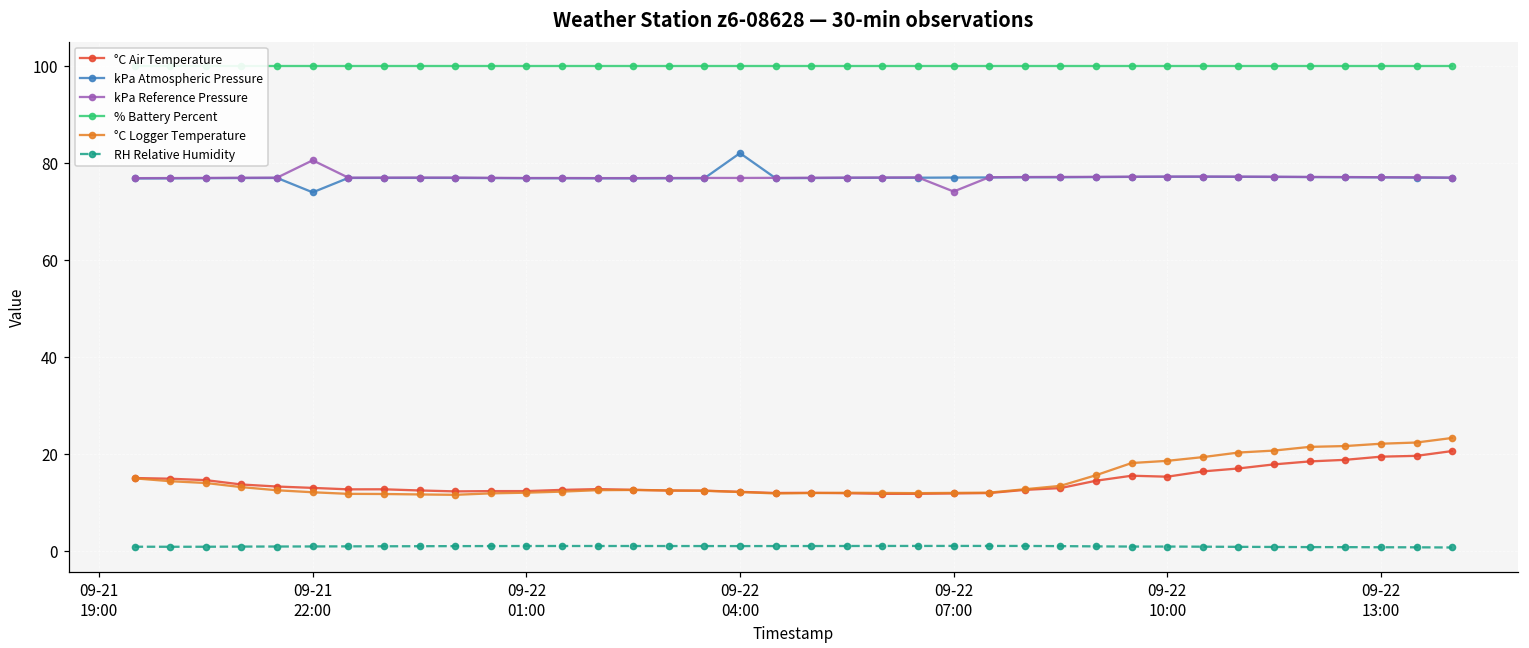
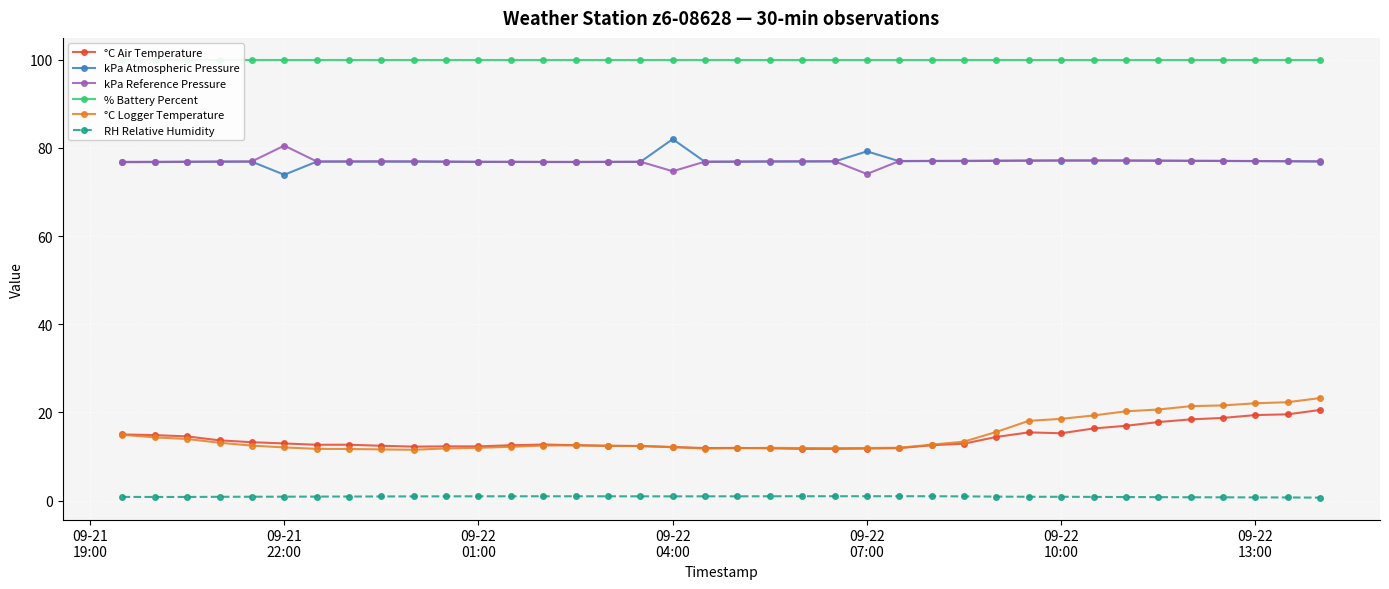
  {
    "kPa Atmospheric Pressure": {
      "09-21 22:00": 74,
      "09-22 04:00": 82,
-     "09-22 07:00": 77
+     "09-22 07:00": 79
    },
    "kPa Reference Pressure": {
      "09-21 22:00": 81,
-     "09-22 04:00": 77,
+     "09-22 04:00": 75,
      "09-22 07:00": 74
    }
  }
